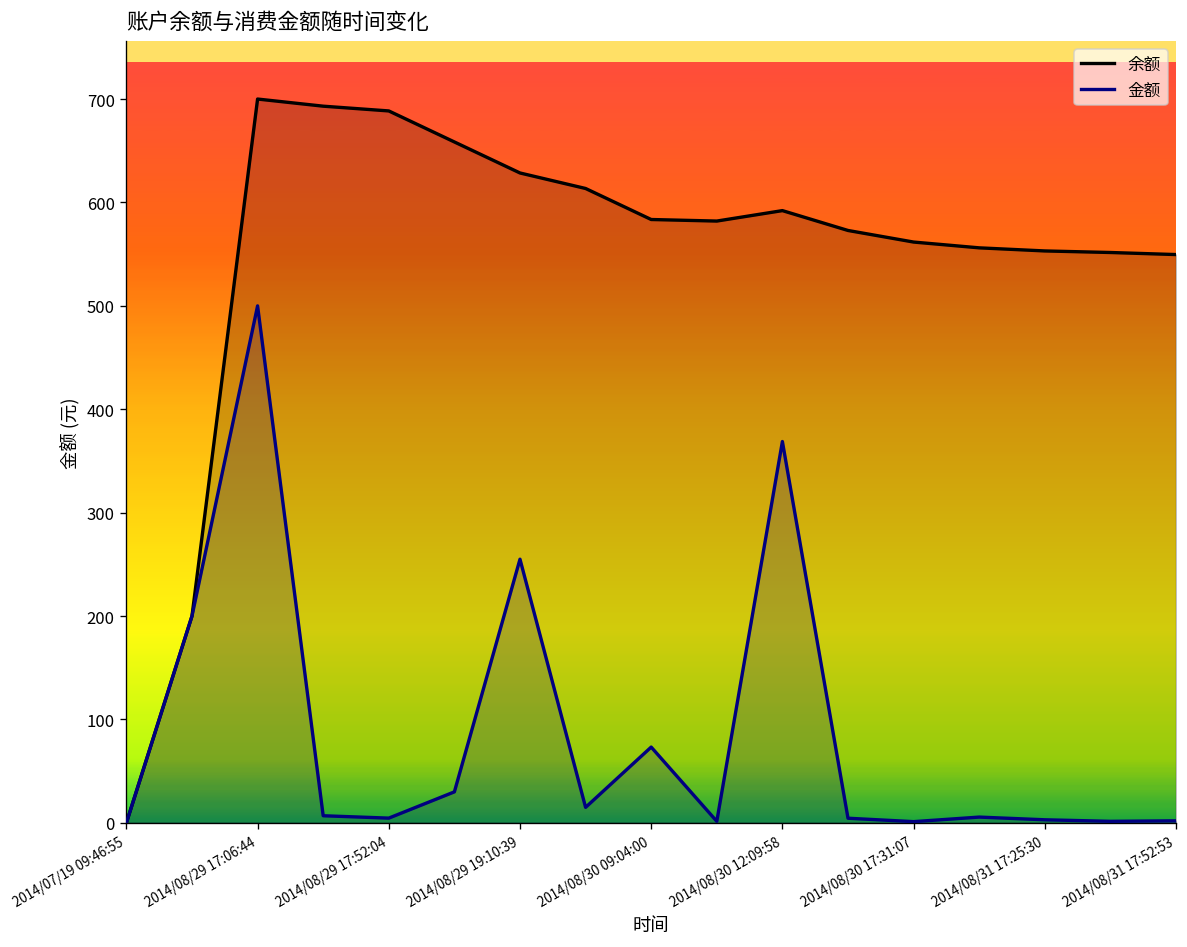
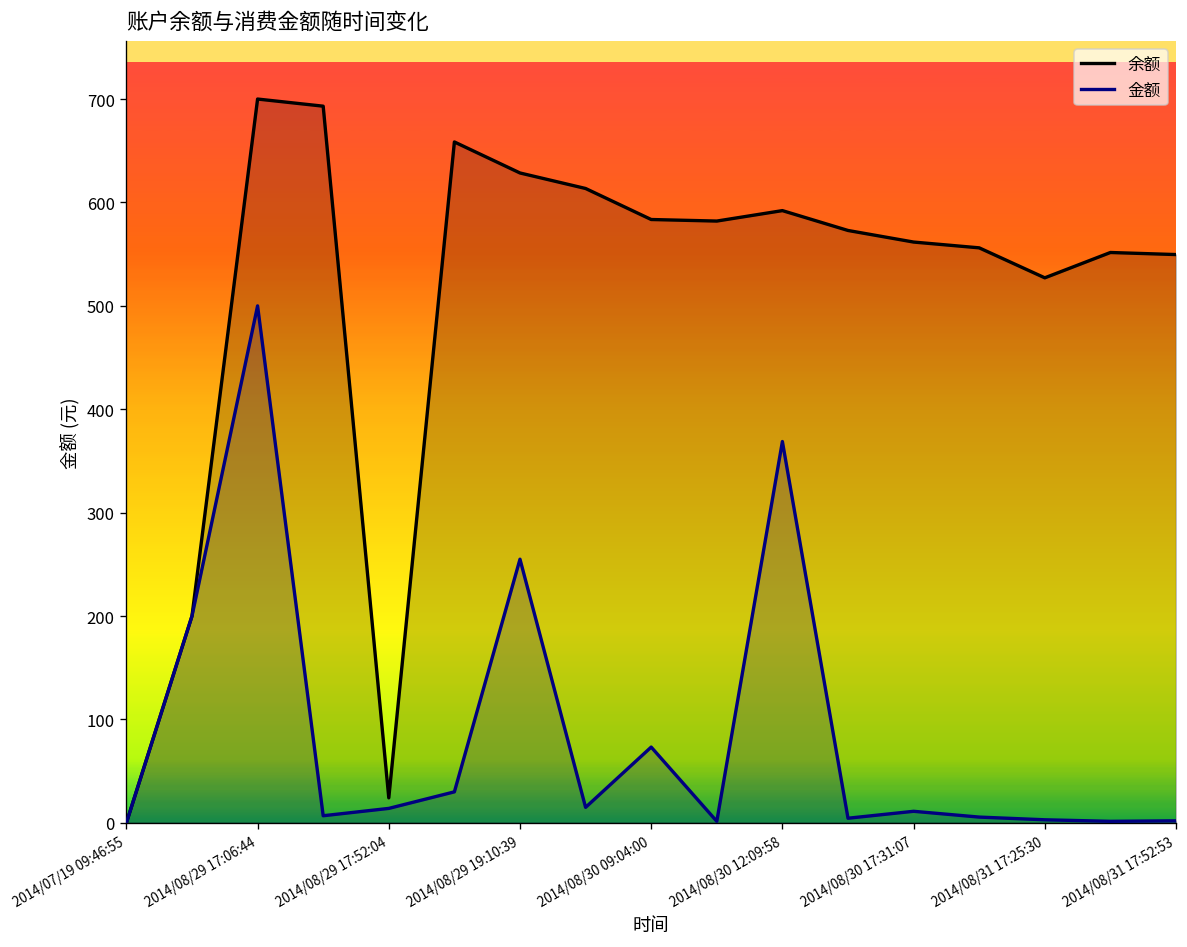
  {
    "余额": {
      "2014/08/29 17:06:44": 700,
-     "2014/08/29 17:52:04": 690,
+     "2014/08/29 17:52:04": 20,
      "2014/08/29 19:10:39": 630,
      "2014/08/30 09:04:00": 580,
      "2014/08/30 12:09:58": 590,
      "2014/08/30 17:31:07": 560,
-     "2014/08/31 17:25:30": 550,
+     "2014/08/31 17:25:30": 530,
      "2014/08/31 17:52:53": 550
    },
    "金额": {
      "2014/08/29 17:06:44": 500,
-     "2014/08/29 17:52:04": 0,
+     "2014/08/29 17:52:04": 10,
      "2014/08/29 19:10:39": 260,
      "2014/08/30 09:04:00": 70,
      "2014/08/30 12:09:58": 370,
-     "2014/08/30 17:31:07": 0,
+     "2014/08/30 17:31:07": 10,
      "2014/08/31 17:25:30": 0,
      "2014/08/31 17:52:53": 0
    }
  }
